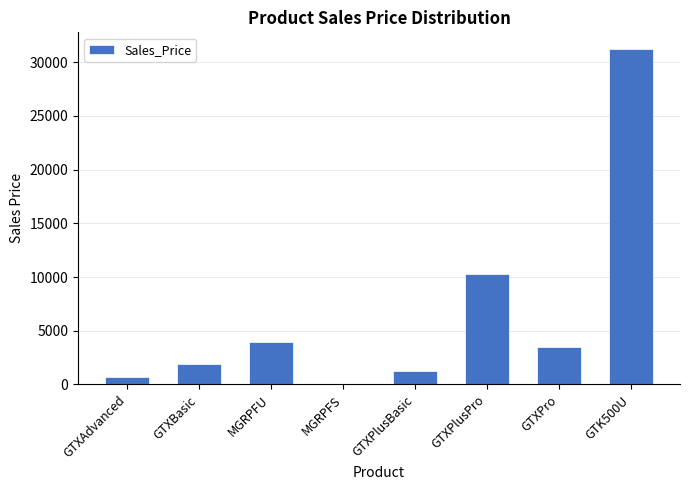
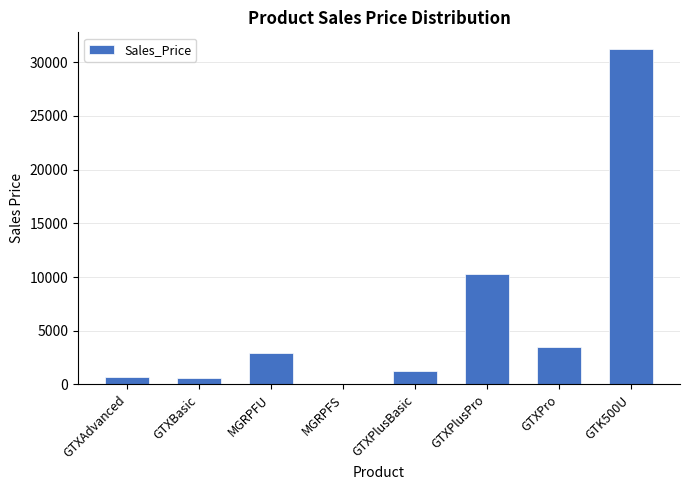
  {
    "GTXAdvanced": 600,
-   "GTXBasic": 1900,
-   "MGRPFU": 4000,
+   "GTXBasic": 600,
+   "MGRPFU": 2900,
    "GTXPlusBasic": 1300,
    "GTXPlusPro": 10300,
    "GTXPro": 3400,
    "GTK500U": 31200
  }
